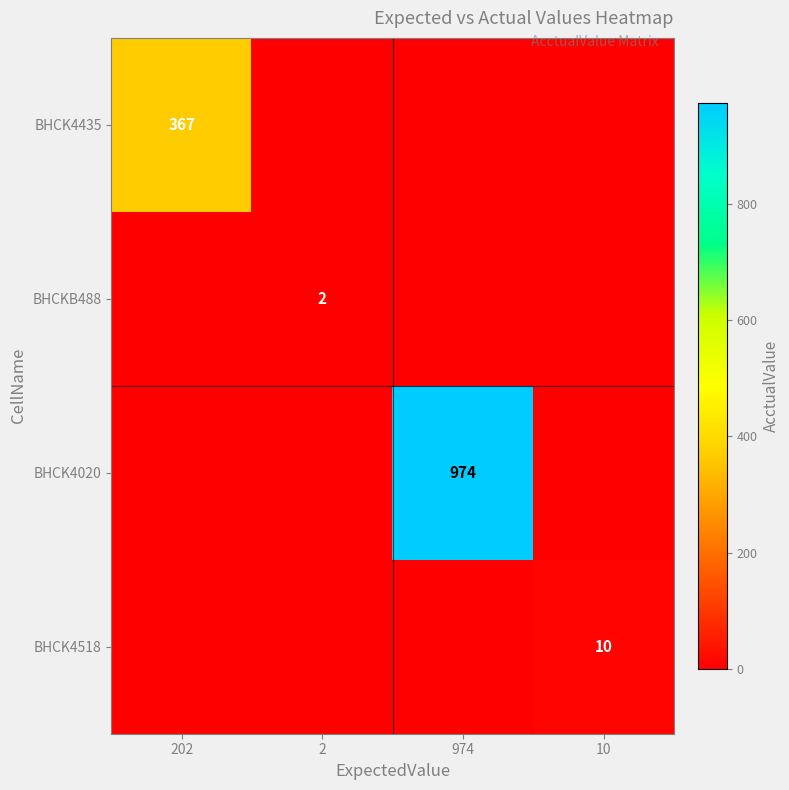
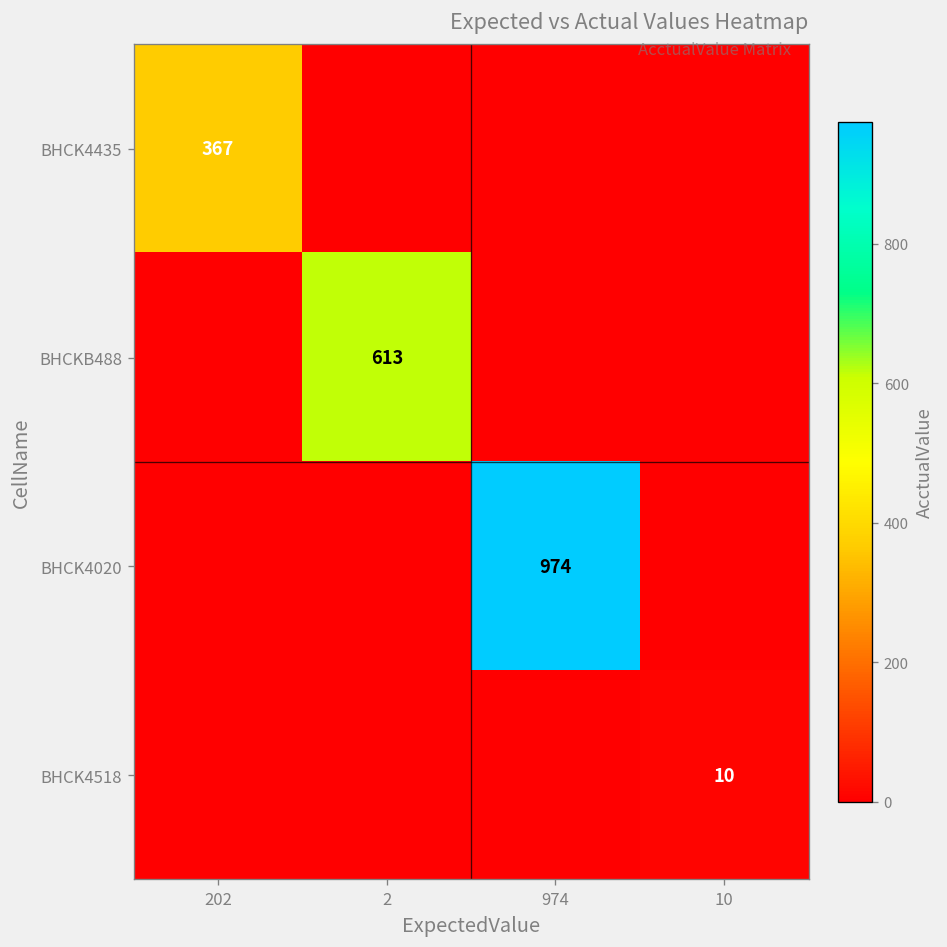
  {
    "BHCK4435": {
      "202": 367
    },
    "BHCKB488": {
-     "2": 2
+     "2": 613
    },
    "BHCK4020": {
      "974": 974
    },
    "BHCK4518": {
      "10": 10
    }
  }
